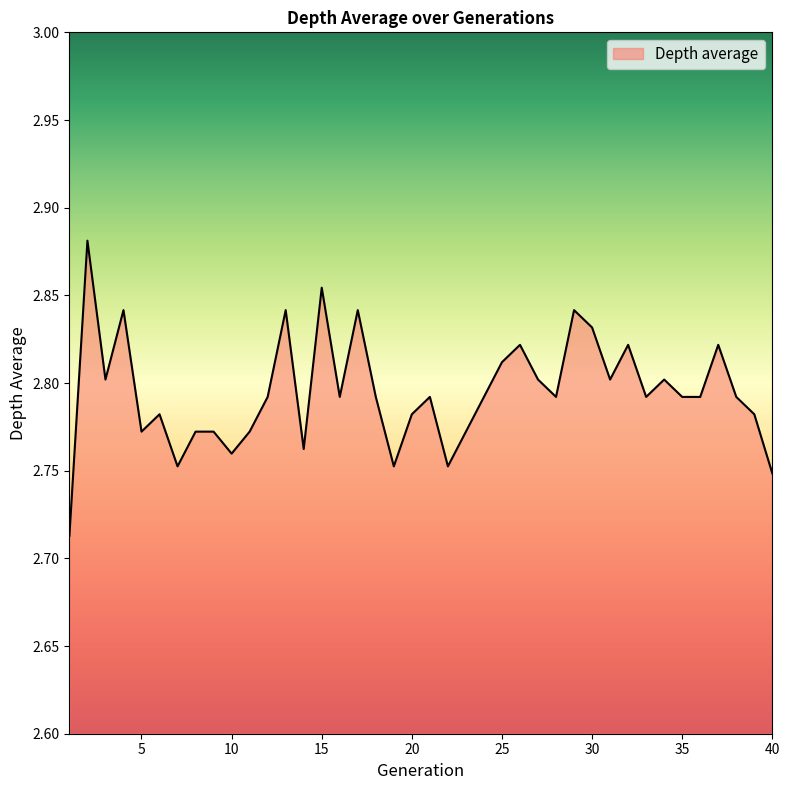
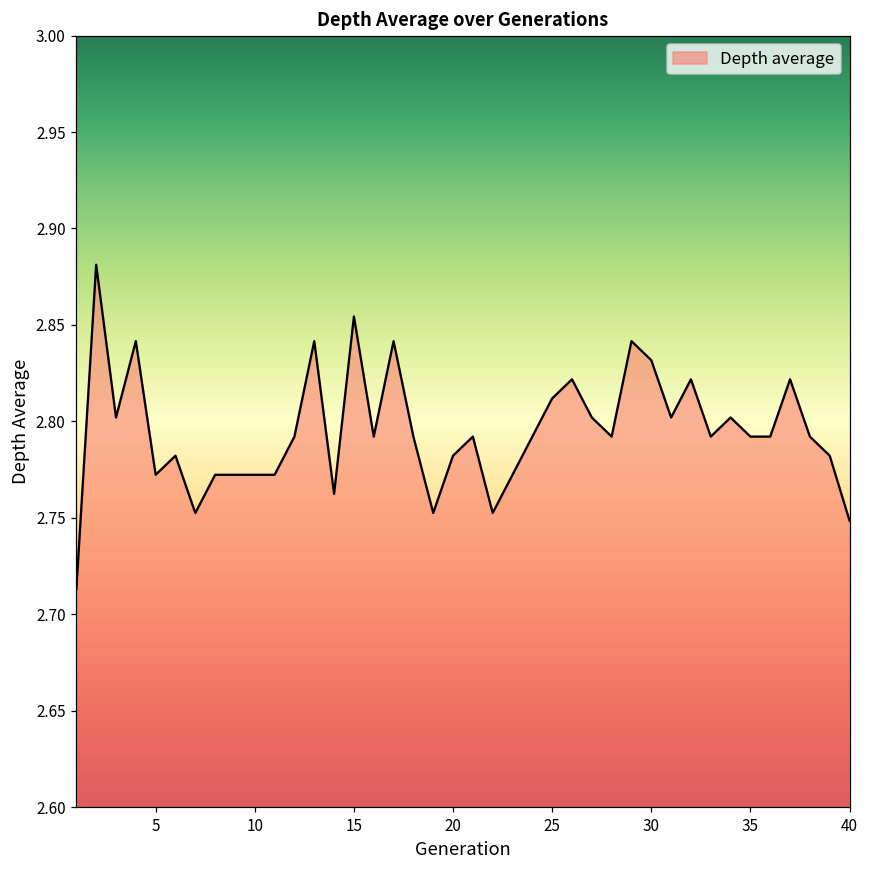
  {
    "5": 2.772,
-   "10": 2.760,
+   "10": 2.772,
    "15": 2.854,
    "20": 2.782,
    "25": 2.812,
    "30": 2.832,
    "35": 2.792,
    "40": 2.748
  }
